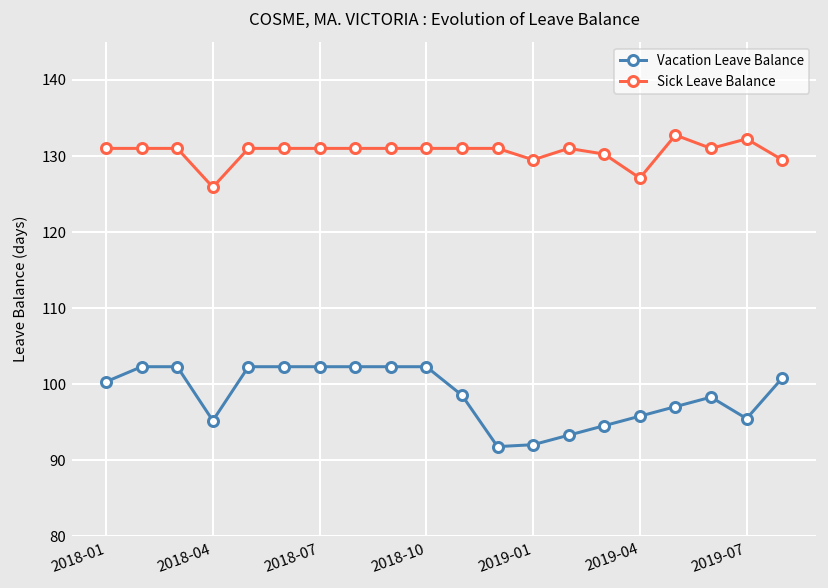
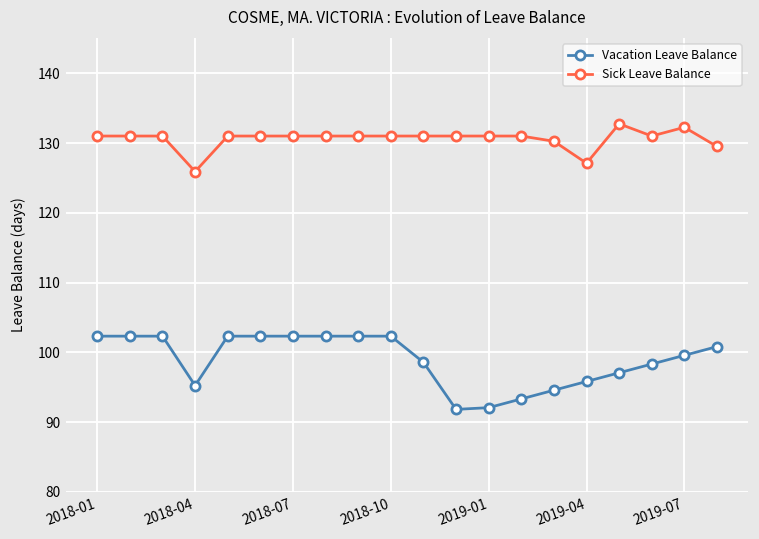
  {
    "Vacation Leave Balance": {
-     "2018-01": 100,
+     "2018-01": 102,
      "2018-04": 95,
      "2018-07": 102,
      "2018-10": 102,
      "2019-01": 92,
      "2019-04": 96,
-     "2019-07": 95
+     "2019-07": 100
    },
    "Sick Leave Balance": {
      "2018-01": 131,
      "2018-04": 126,
      "2018-07": 131,
      "2018-10": 131,
-     "2019-01": 130,
+     "2019-01": 131,
      "2019-04": 127,
      "2019-07": 132
    }
  }
